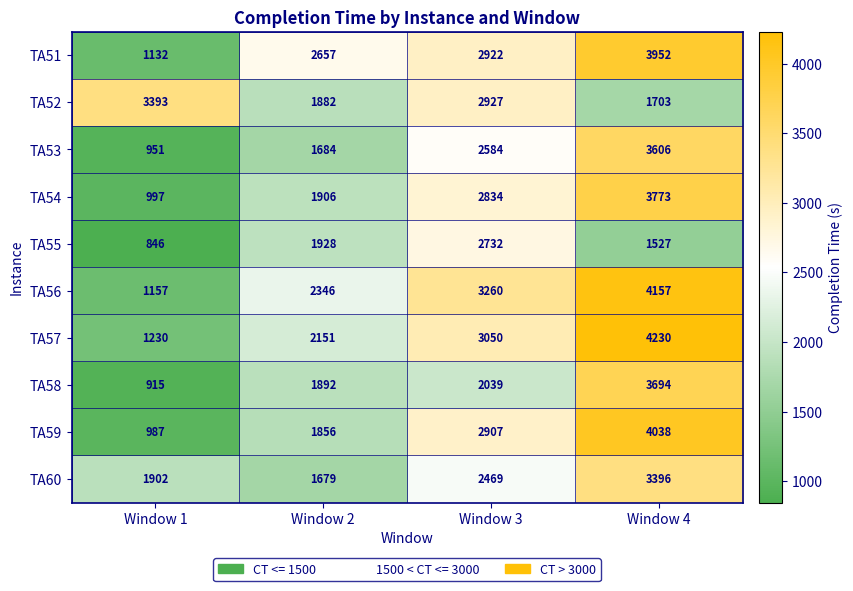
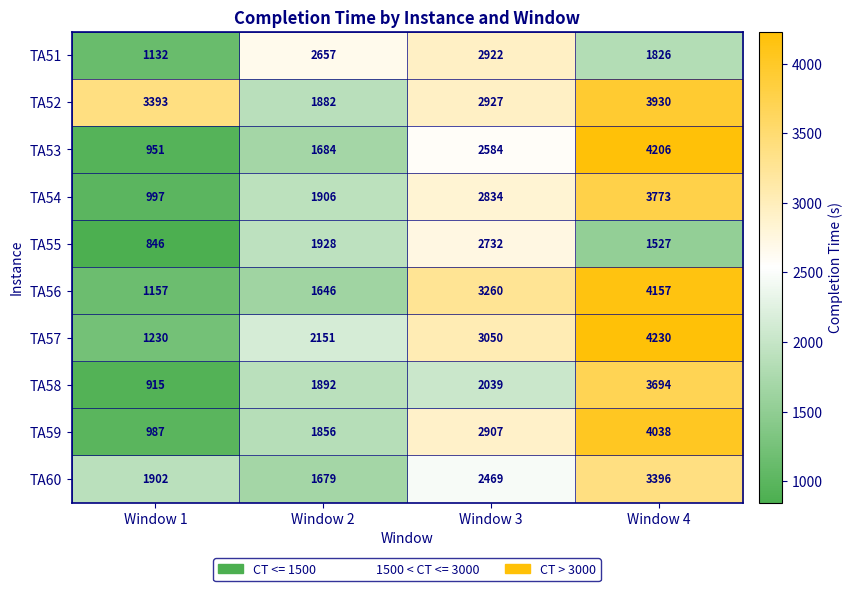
  {
    "TA51": {
      "Window 1": 1132,
      "Window 2": 2657,
      "Window 3": 2922,
-     "Window 4": 3952
+     "Window 4": 1826
    },
    "TA52": {
      "Window 1": 3393,
      "Window 2": 1882,
      "Window 3": 2927,
-     "Window 4": 1703
+     "Window 4": 3930
    },
    "TA53": {
      "Window 1": 951,
      "Window 2": 1684,
      "Window 3": 2584,
-     "Window 4": 3606
+     "Window 4": 4206
    },
    "TA54": {
      "Window 1": 997,
      "Window 2": 1906,
      "Window 3": 2834,
      "Window 4": 3773
    },
    "TA55": {
      "Window 1": 846,
      "Window 2": 1928,
      "Window 3": 2732,
      "Window 4": 1527
    },
    "TA56": {
      "Window 1": 1157,
-     "Window 2": 2346,
+     "Window 2": 1646,
      "Window 3": 3260,
      "Window 4": 4157
    },
    "TA57": {
      "Window 1": 1230,
      "Window 2": 2151,
      "Window 3": 3050,
      "Window 4": 4230
    },
    "TA58": {
      "Window 1": 915,
      "Window 2": 1892,
      "Window 3": 2039,
      "Window 4": 3694
    },
    "TA59": {
      "Window 1": 987,
      "Window 2": 1856,
      "Window 3": 2907,
      "Window 4": 4038
    },
    "TA60": {
      "Window 1": 1902,
      "Window 2": 1679,
      "Window 3": 2469,
      "Window 4": 3396
    }
  }
